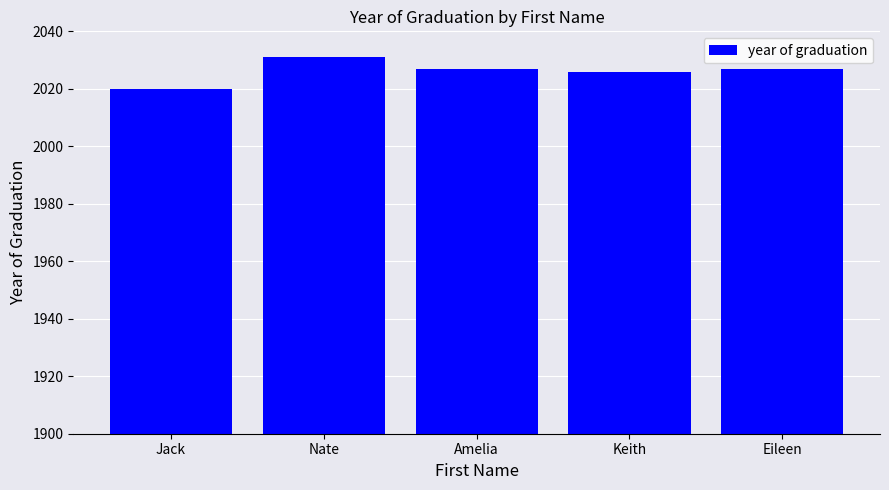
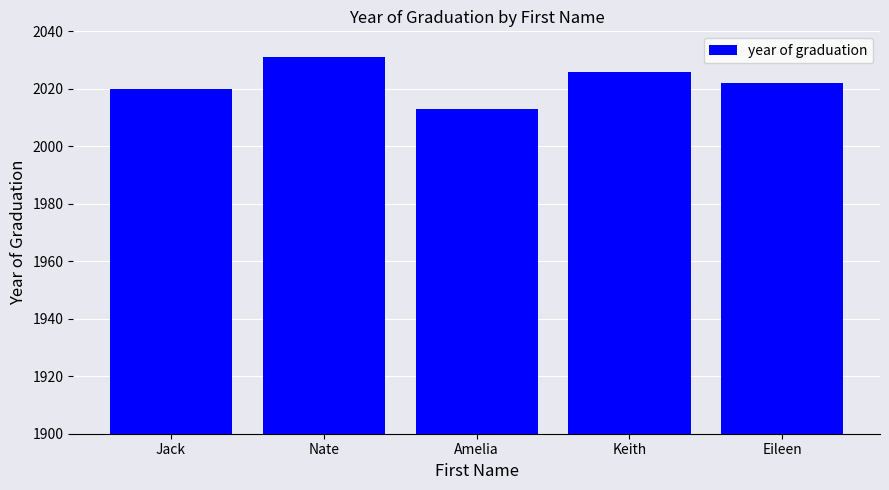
  {
    "Jack": 2020,
    "Nate": 2031,
-   "Amelia": 2027,
+   "Amelia": 2013,
    "Keith": 2026,
-   "Eileen": 2027
+   "Eileen": 2022
  }
